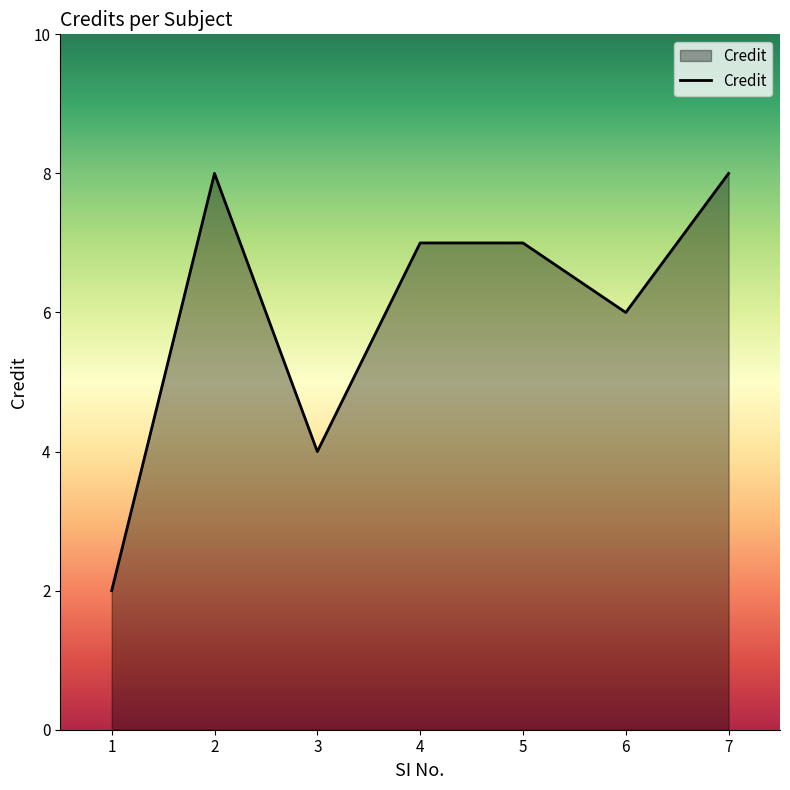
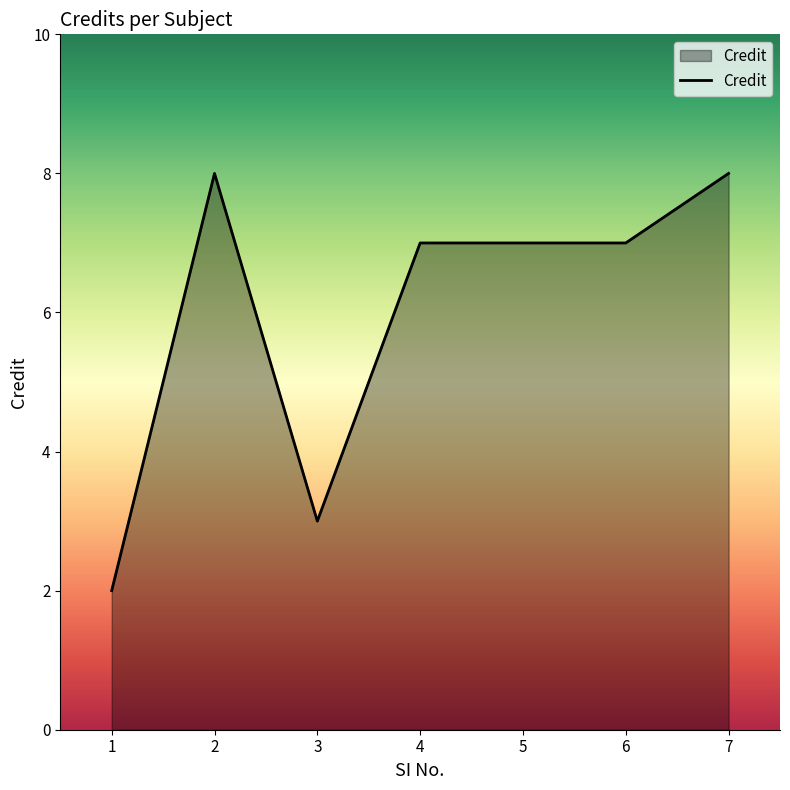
  {
    "1": 2,
    "2": 8,
-   "3": 4,
+   "3": 3,
    "4": 7,
    "5": 7,
-   "6": 6,
+   "6": 7,
    "7": 8
  }
